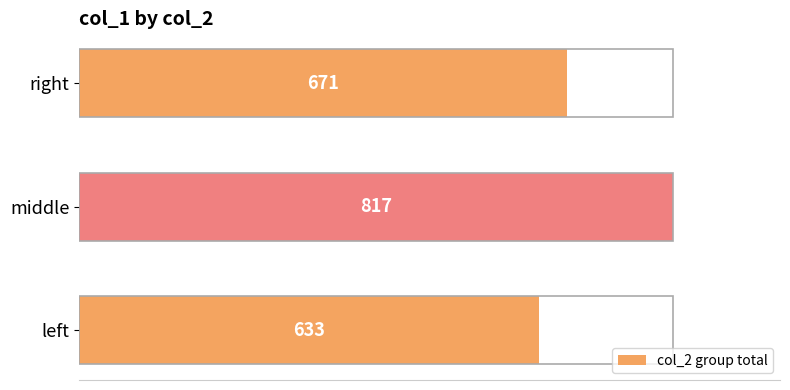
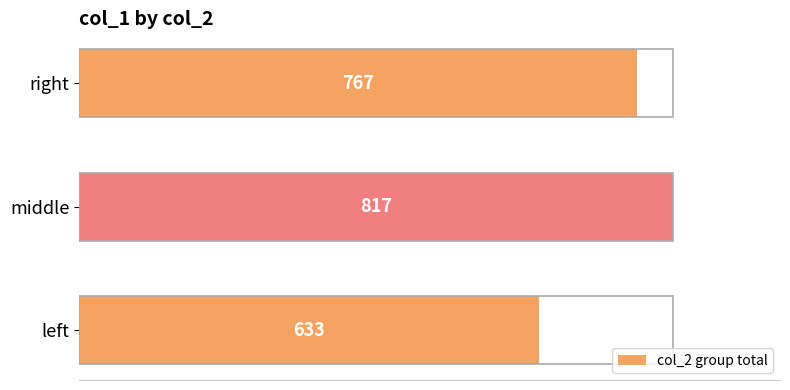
  {
-   "right": 671,
+   "right": 767,
    "middle": 817,
    "left": 633
  }
